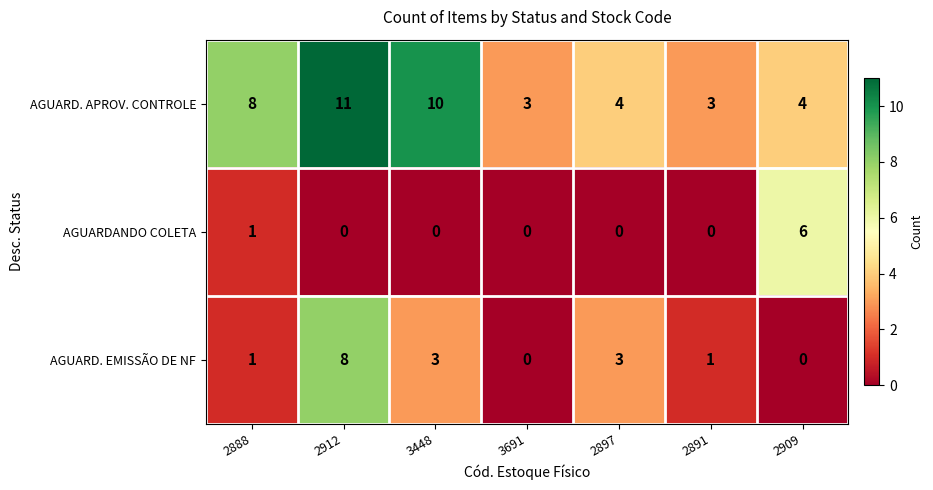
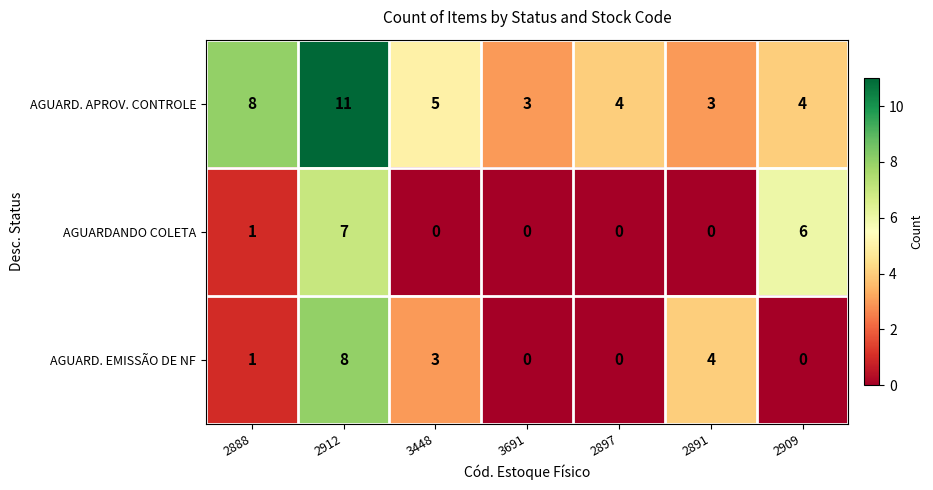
  {
    "AGUARD. APROV. CONTROLE": {
      "2888": 8,
      "2912": 11,
-     "3448": 10,
+     "3448": 5,
      "3691": 3,
      "2897": 4,
      "2891": 3,
      "2909": 4
    },
    "AGUARDANDO COLETA": {
      "2888": 1,
-     "2912": 0,
+     "2912": 7,
      "3448": 0,
      "3691": 0,
      "2897": 0,
      "2891": 0,
      "2909": 6
    },
    "AGUARD. EMISSÃO DE NF": {
      "2888": 1,
      "2912": 8,
      "3448": 3,
      "3691": 0,
-     "2897": 3,
-     "2891": 1,
+     "2897": 0,
+     "2891": 4,
      "2909": 0
    }
  }
